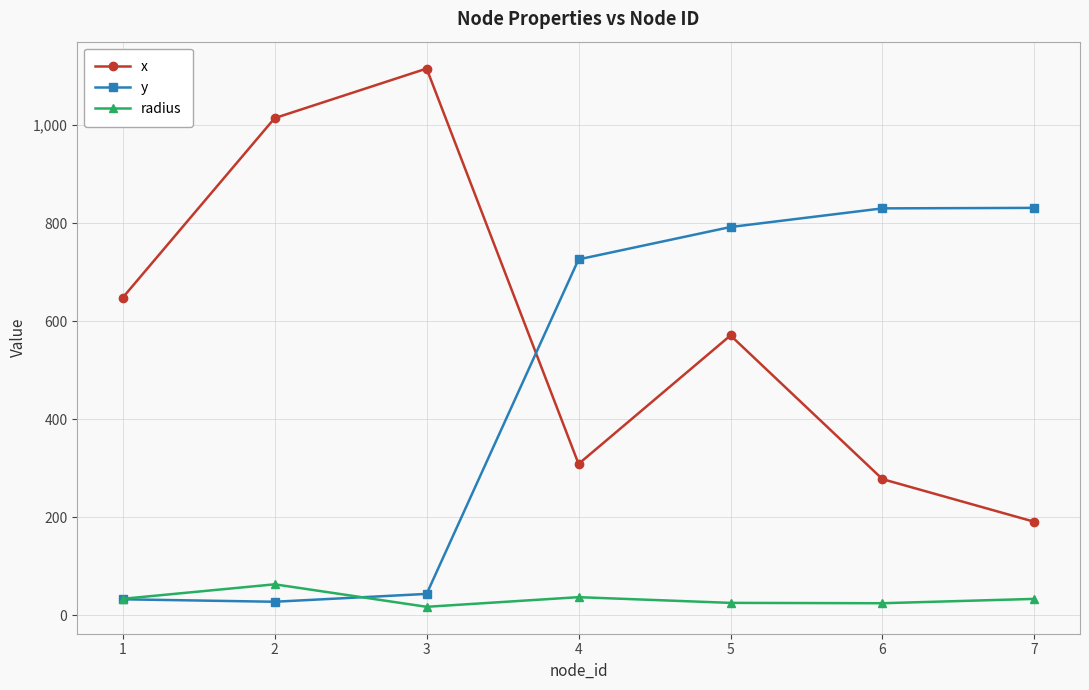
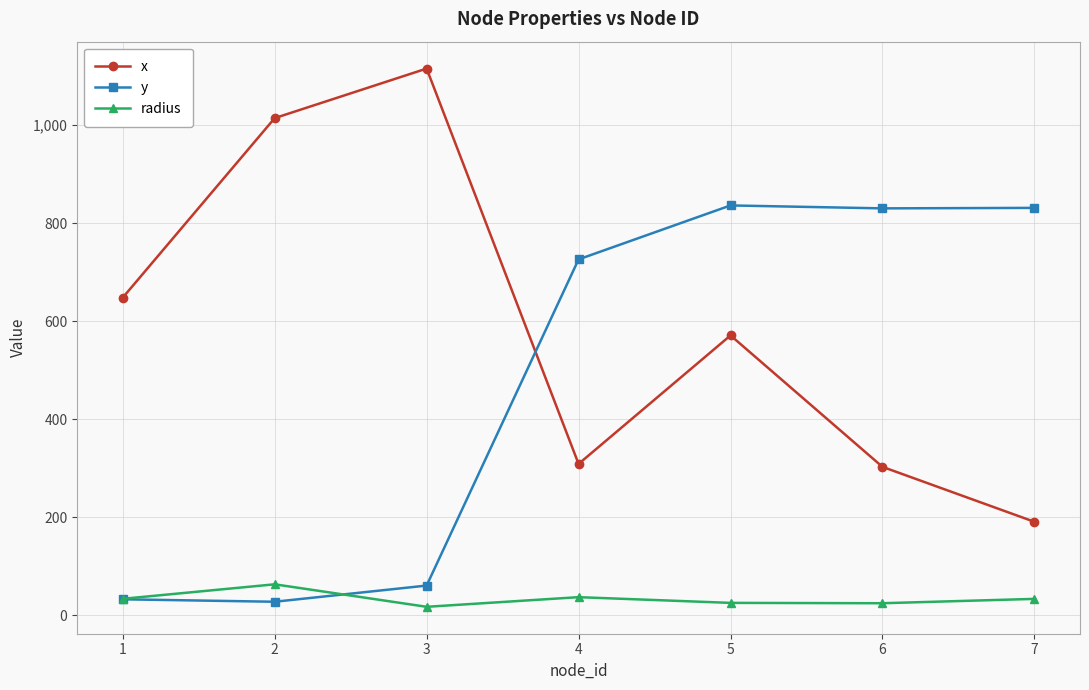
  {
    "x": {
      "1": "650",
      "2": "1,010",
      "3": "1,120",
      "4": "310",
      "5": "570",
-     "6": "280",
+     "6": "300",
      "7": "190"
    },
    "y": {
      "2": "30",
-     "3": "40",
+     "3": "60",
      "4": "730",
-     "5": "790",
+     "5": "840",
      "6": "830",
      "7": "830"
    },
    "radius": {
      "2": "60",
      "3": "20",
      "4": "40",
      "5": "30",
      "6": "30",
      "7": "30"
    }
  }
